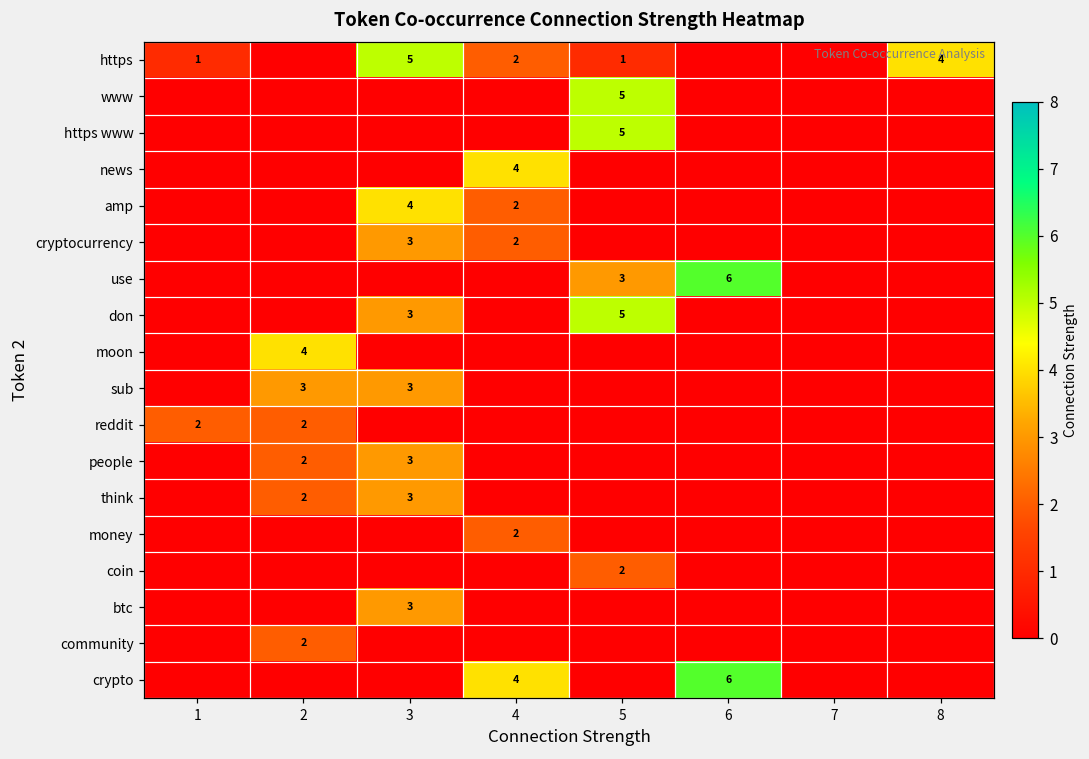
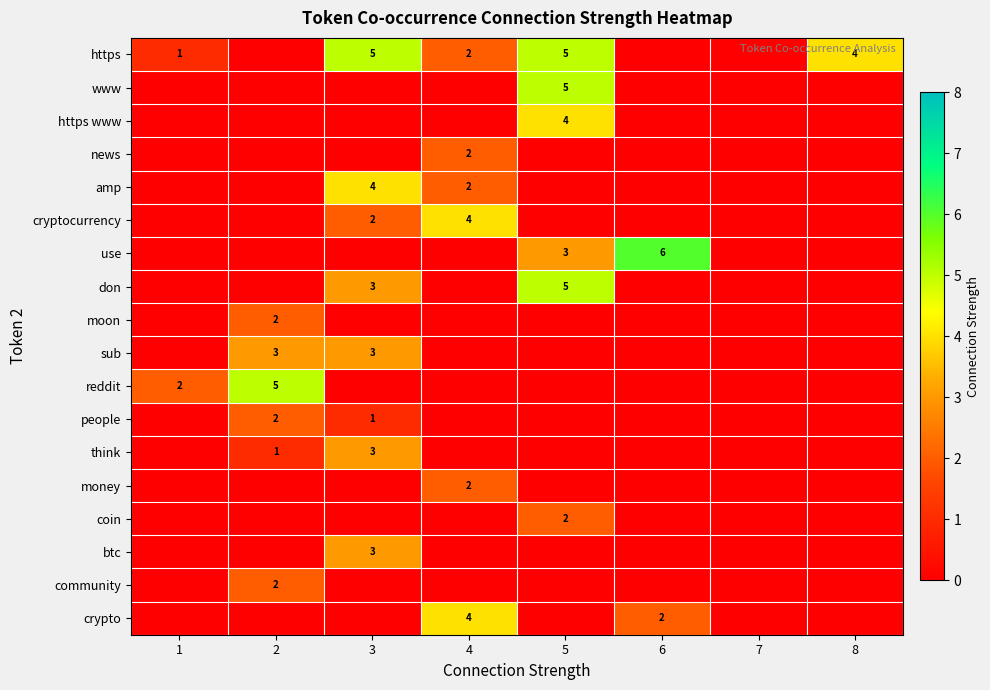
  {
    "https": {
      "1": 1,
      "3": 5,
      "4": 2,
-     "5": 1
+     "5": 5
    },
    "www": {
      "5": 5
    },
    "https www": {
-     "5": 5
+     "5": 4
    },
    "news": {
-     "4": 4
+     "4": 2
    },
    "amp": {
      "3": 4,
      "4": 2
    },
    "cryptocurrency": {
-     "3": 3,
-     "4": 2
+     "3": 2,
+     "4": 4
    },
    "use": {
      "5": 3,
      "6": 6
    },
    "don": {
      "3": 3,
      "5": 5
    },
    "moon": {
-     "2": 4
+     "2": 2
    },
    "sub": {
      "2": 3,
      "3": 3
    },
    "reddit": {
      "1": 2,
-     "2": 2
+     "2": 5
    },
    "people": {
      "2": 2,
-     "3": 3
+     "3": 1
    },
    "think": {
-     "2": 2,
+     "2": 1,
      "3": 3
    },
    "money": {
      "4": 2
    },
    "coin": {
      "5": 2
    },
    "btc": {
      "3": 3
    },
    "community": {
      "2": 2
    },
    "crypto": {
      "4": 4,
-     "6": 6
+     "6": 2
    }
  }
